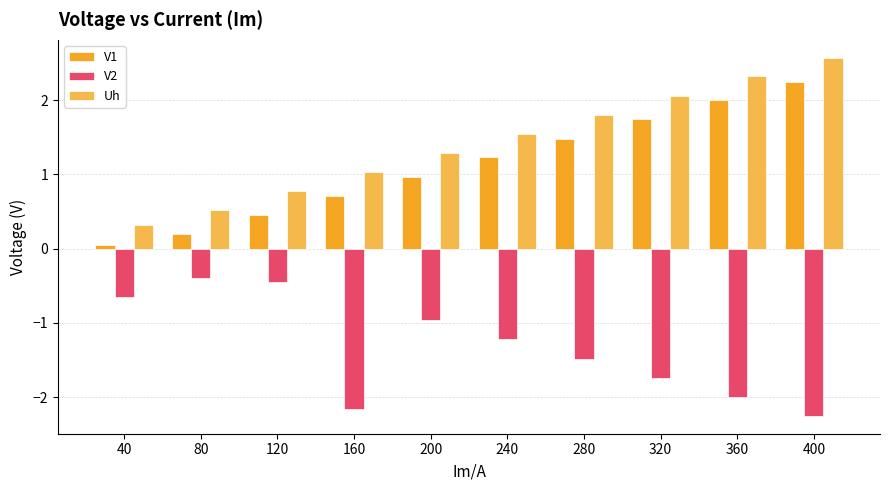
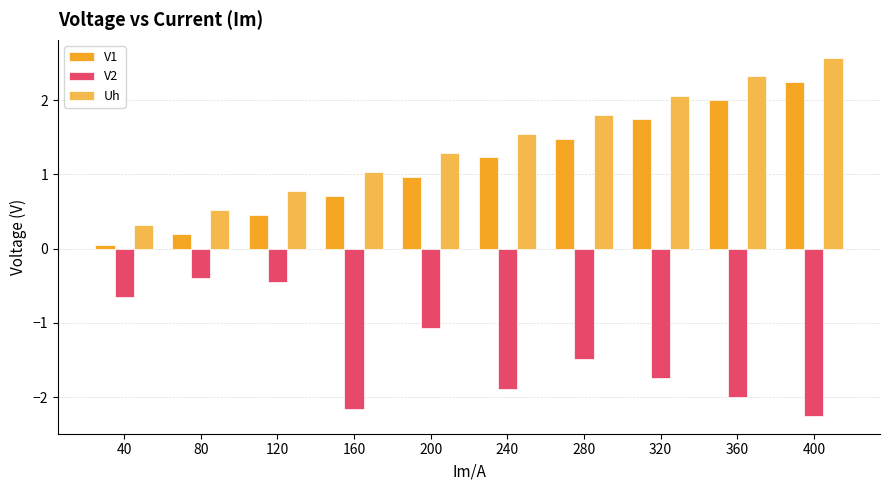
  {
    "V2": {
      "40": -0.7,
      "80": -0.4,
      "120": -0.5,
      "160": -2.2,
-     "200": -1.0,
-     "240": -1.2,
+     "200": -1.1,
+     "240": -1.9,
      "280": -1.5,
      "320": -1.7,
      "360": -2.0,
      "400": -2.3
    }
  }
